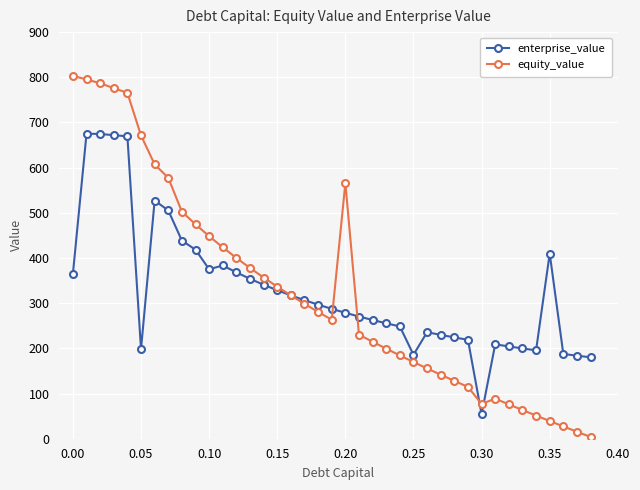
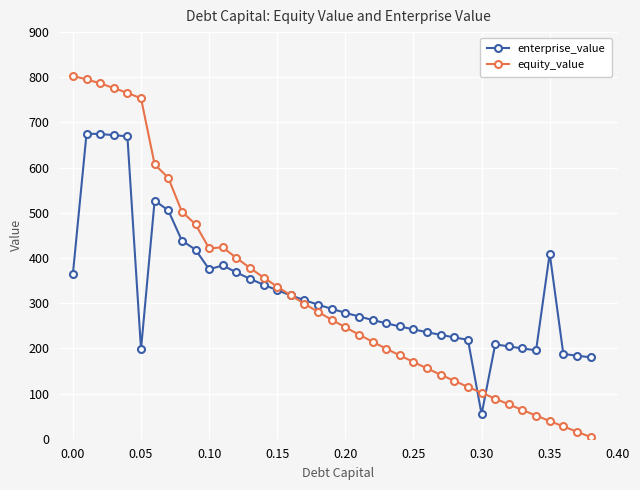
  {
    "enterprise_value": {
      "0.00": 360,
      "0.05": 200,
      "0.10": 370,
      "0.15": 330,
      "0.20": 280,
-     "0.25": 190,
+     "0.25": 240,
      "0.30": 50,
      "0.35": 410
    },
    "equity_value": {
      "0.00": 800,
-     "0.05": 670,
-     "0.10": 450,
+     "0.05": 750,
+     "0.10": 420,
      "0.15": 340,
-     "0.20": 570,
+     "0.20": 250,
      "0.25": 170,
-     "0.30": 80,
+     "0.30": 100,
      "0.35": 40
    }
  }
